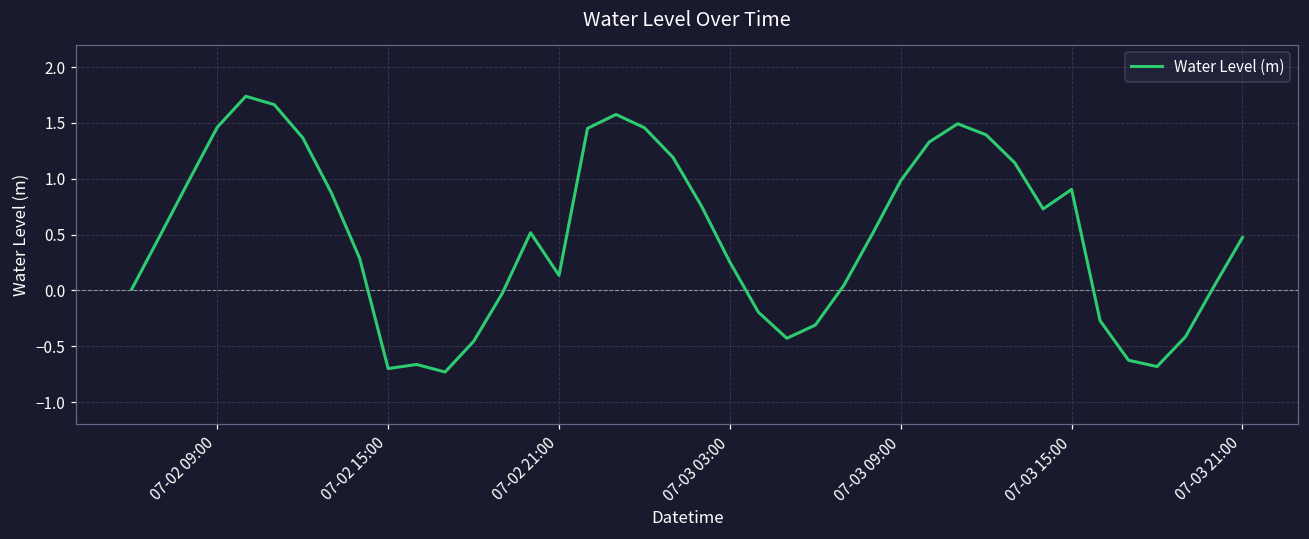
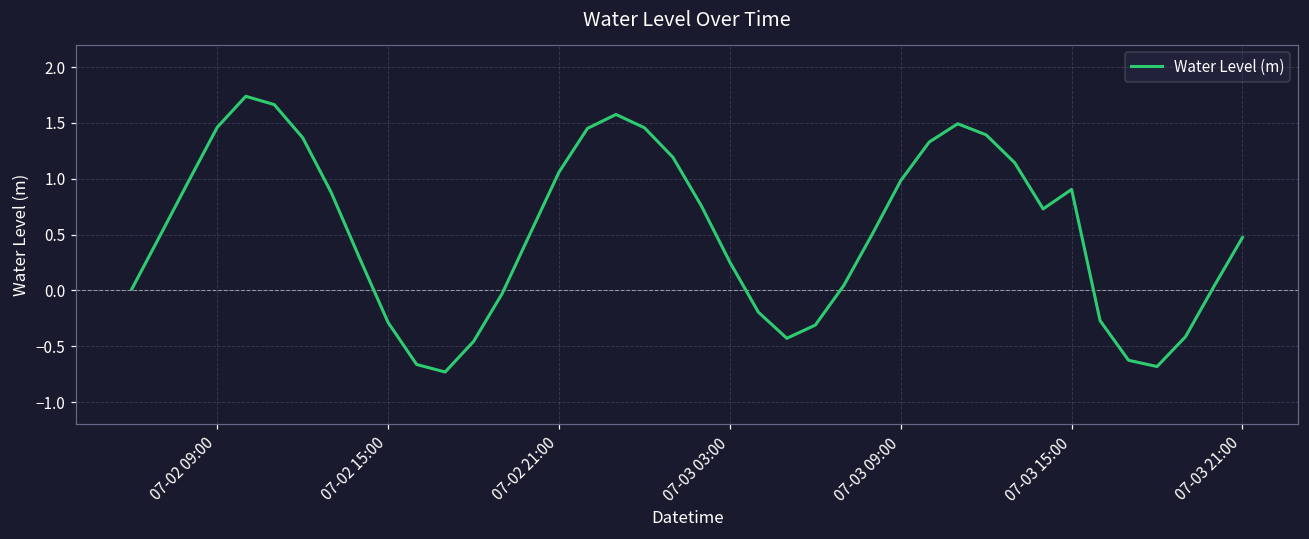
  {
    "07-02 09:00": 1.46,
-   "07-02 15:00": -0.70,
-   "07-02 21:00": 0.13,
+   "07-02 15:00": -0.29,
+   "07-02 21:00": 1.06,
    "07-03 03:00": 0.25,
    "07-03 09:00": 0.98,
    "07-03 15:00": 0.90,
    "07-03 21:00": 0.47
  }
